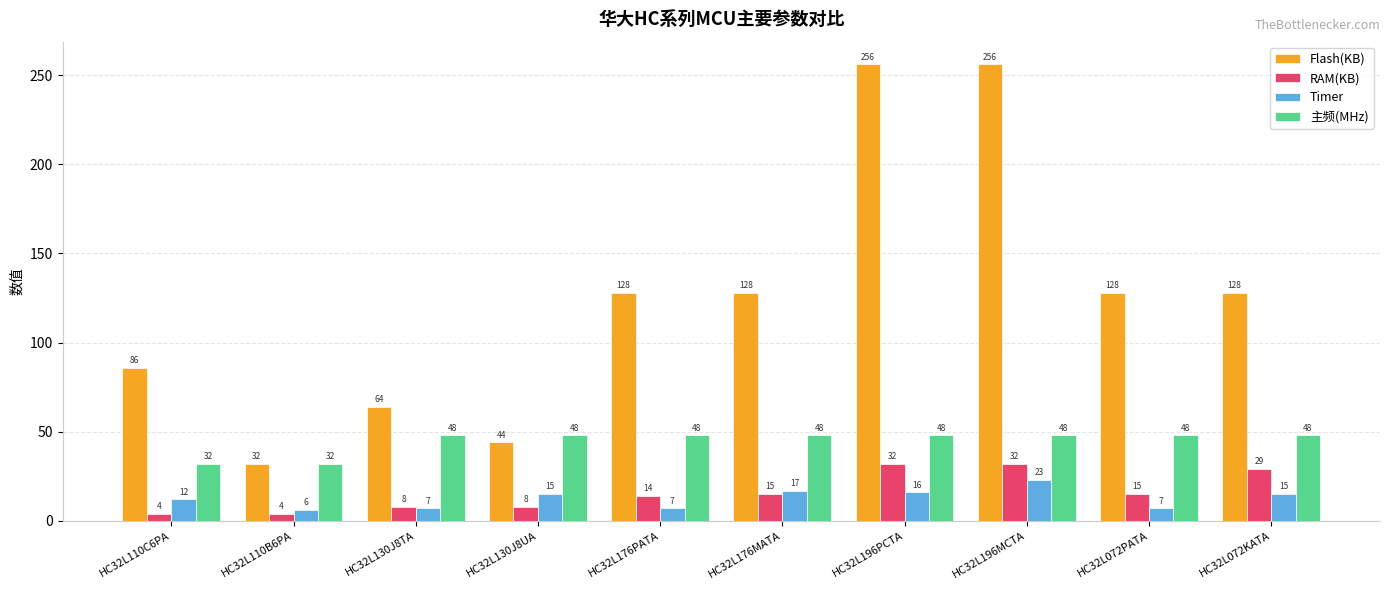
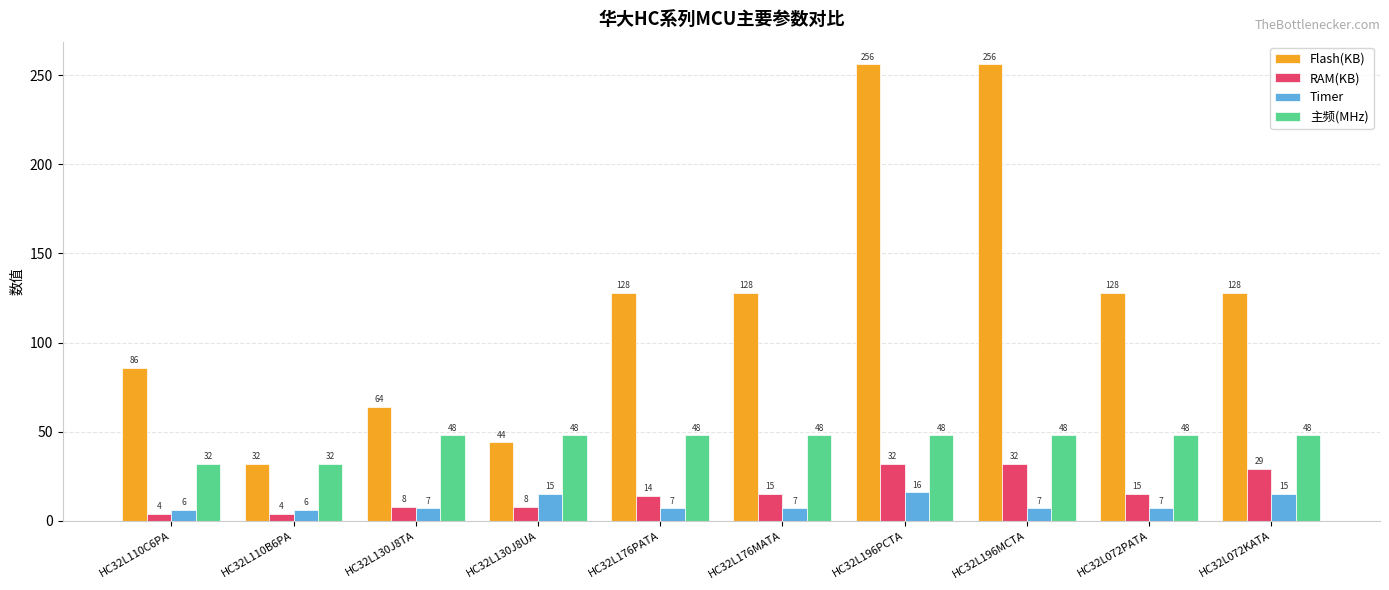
  {
    "Flash(KB)": {
      "HC32L110C6PA": 86,
      "HC32L110B6PA": 32,
      "HC32L130J8TA": 64,
      "HC32L130J8UA": 44,
      "HC32L176PATA": 128,
      "HC32L176MATA": 128,
      "HC32L196PCTA": 256,
      "HC32L196MCTA": 256,
      "HC32L072PATA": 128,
      "HC32L072KATA": 128
    },
    "RAM(KB)": {
      "HC32L110C6PA": 4,
      "HC32L110B6PA": 4,
      "HC32L130J8TA": 8,
      "HC32L130J8UA": 8,
      "HC32L176PATA": 14,
      "HC32L176MATA": 15,
      "HC32L196PCTA": 32,
      "HC32L196MCTA": 32,
      "HC32L072PATA": 15,
      "HC32L072KATA": 29
    },
    "Timer": {
-     "HC32L110C6PA": 12,
+     "HC32L110C6PA": 6,
      "HC32L110B6PA": 6,
      "HC32L130J8TA": 7,
      "HC32L130J8UA": 15,
      "HC32L176PATA": 7,
-     "HC32L176MATA": 17,
+     "HC32L176MATA": 7,
      "HC32L196PCTA": 16,
-     "HC32L196MCTA": 23,
+     "HC32L196MCTA": 7,
      "HC32L072PATA": 7,
      "HC32L072KATA": 15
    },
    "主频(MHz)": {
      "HC32L110C6PA": 32,
      "HC32L110B6PA": 32,
      "HC32L130J8TA": 48,
      "HC32L130J8UA": 48,
      "HC32L176PATA": 48,
      "HC32L176MATA": 48,
      "HC32L196PCTA": 48,
      "HC32L196MCTA": 48,
      "HC32L072PATA": 48,
      "HC32L072KATA": 48
    }
  }
